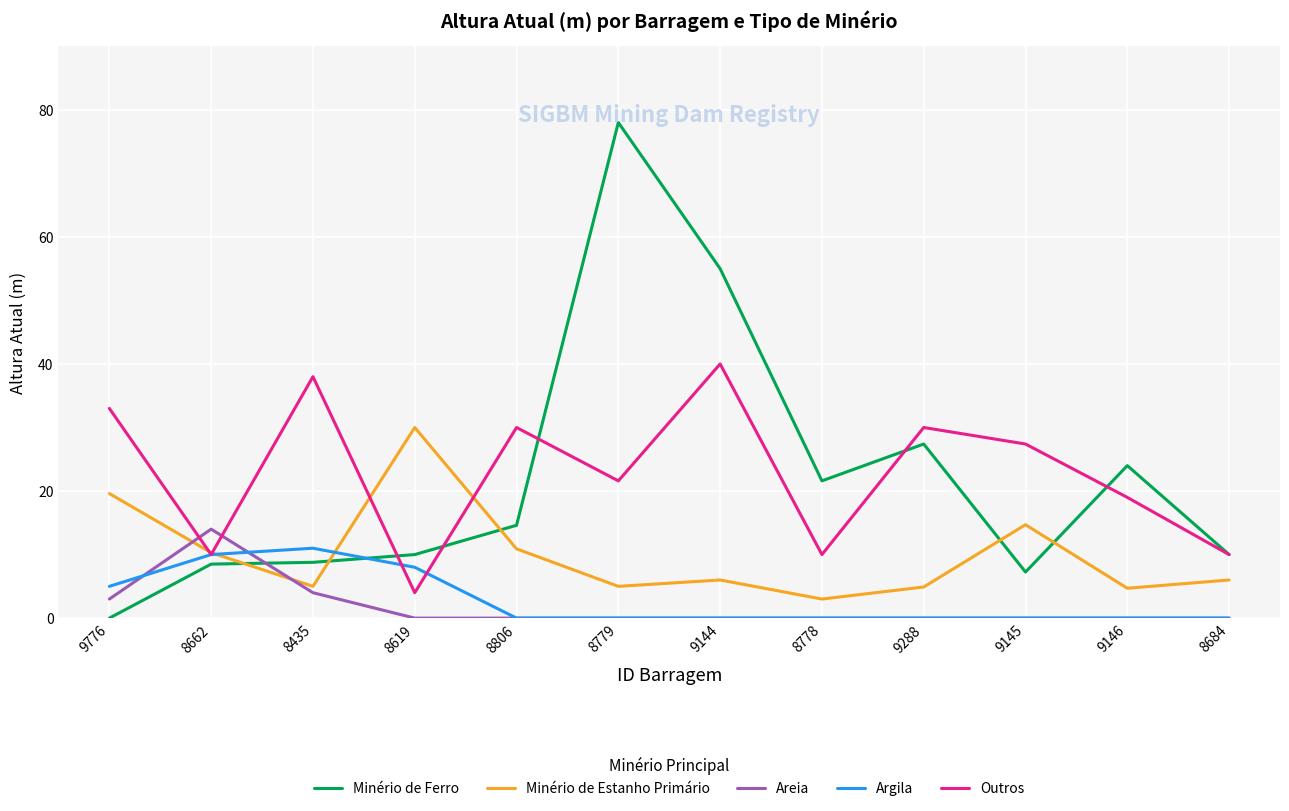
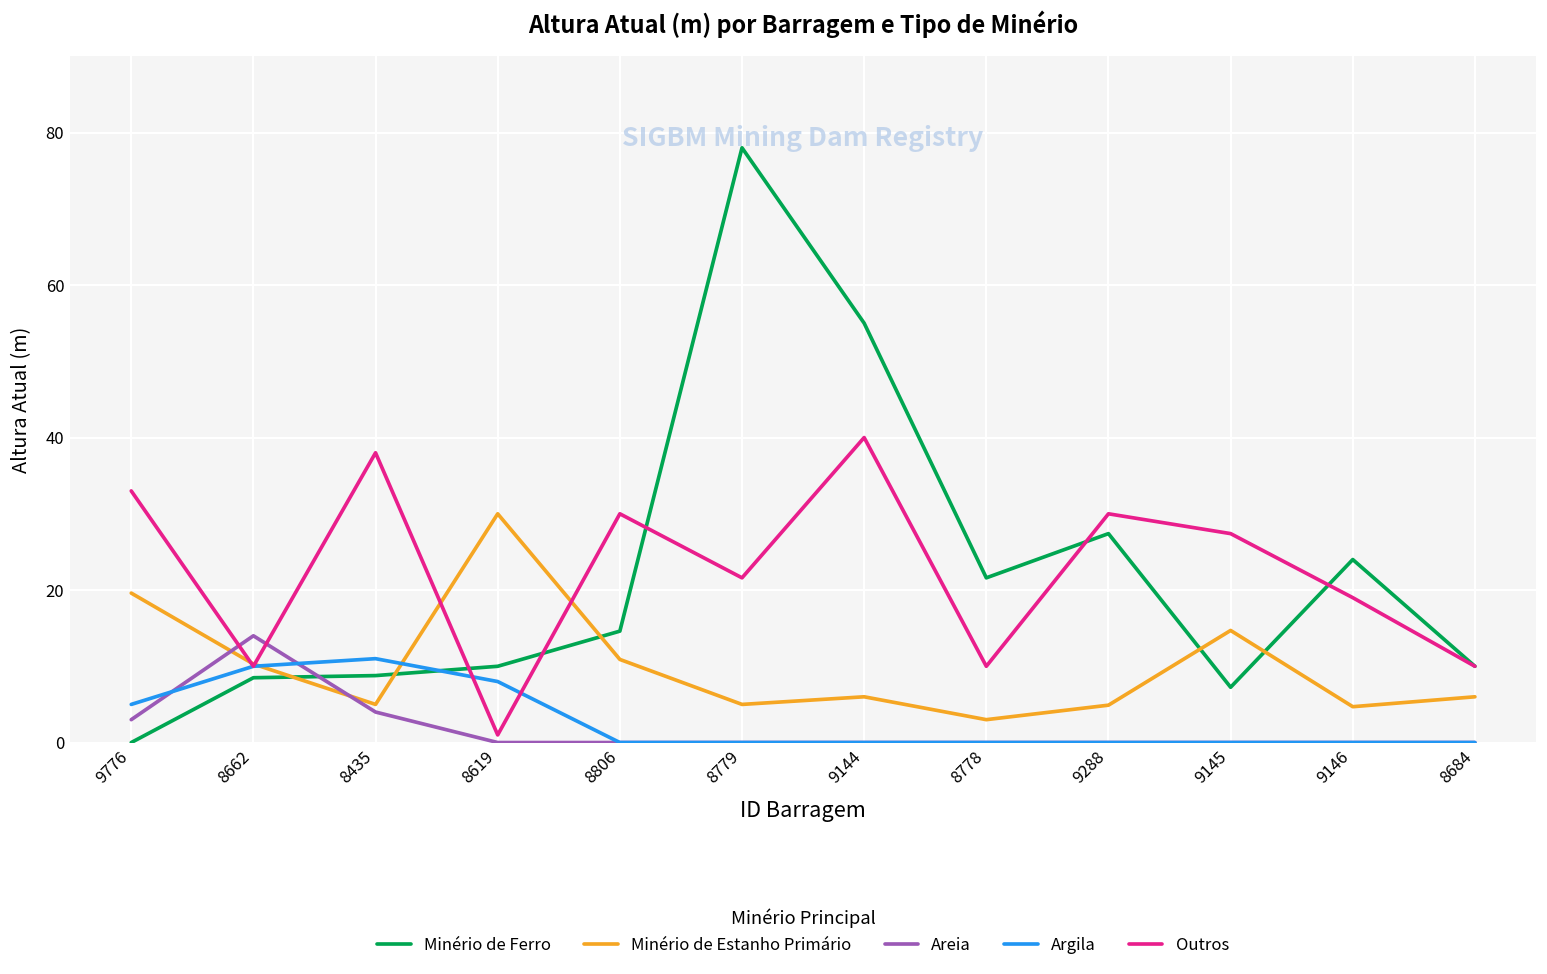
  {
    "Minério de Ferro": {
      "9776": 0,
      "8662": 9,
      "8435": 9,
      "8619": 10,
      "8806": 15,
      "8779": 78,
      "9144": 55,
      "8778": 22,
      "9288": 27,
      "9145": 7,
      "9146": 24
    },
    "Minério de Estanho Primário": {
      "9776": 20,
      "8435": 5,
      "8619": 30,
      "8806": 11,
      "8779": 5,
      "9144": 6,
      "8778": 3,
      "9288": 5,
      "9145": 15,
      "9146": 5,
      "8684": 6
    },
    "Areia": {
      "9776": 3,
      "8662": 14,
      "8435": 4,
      "8619": 0
    },
    "Argila": {
      "9776": 5,
      "8435": 11,
      "8619": 8
    },
    "Outros": {
      "9776": 33,
      "8435": 38,
-     "8619": 4,
+     "8619": 1,
      "8806": 30,
      "8779": 22,
      "9144": 40,
      "8778": 10,
      "9288": 30,
      "9145": 27,
      "9146": 19
    }
  }
